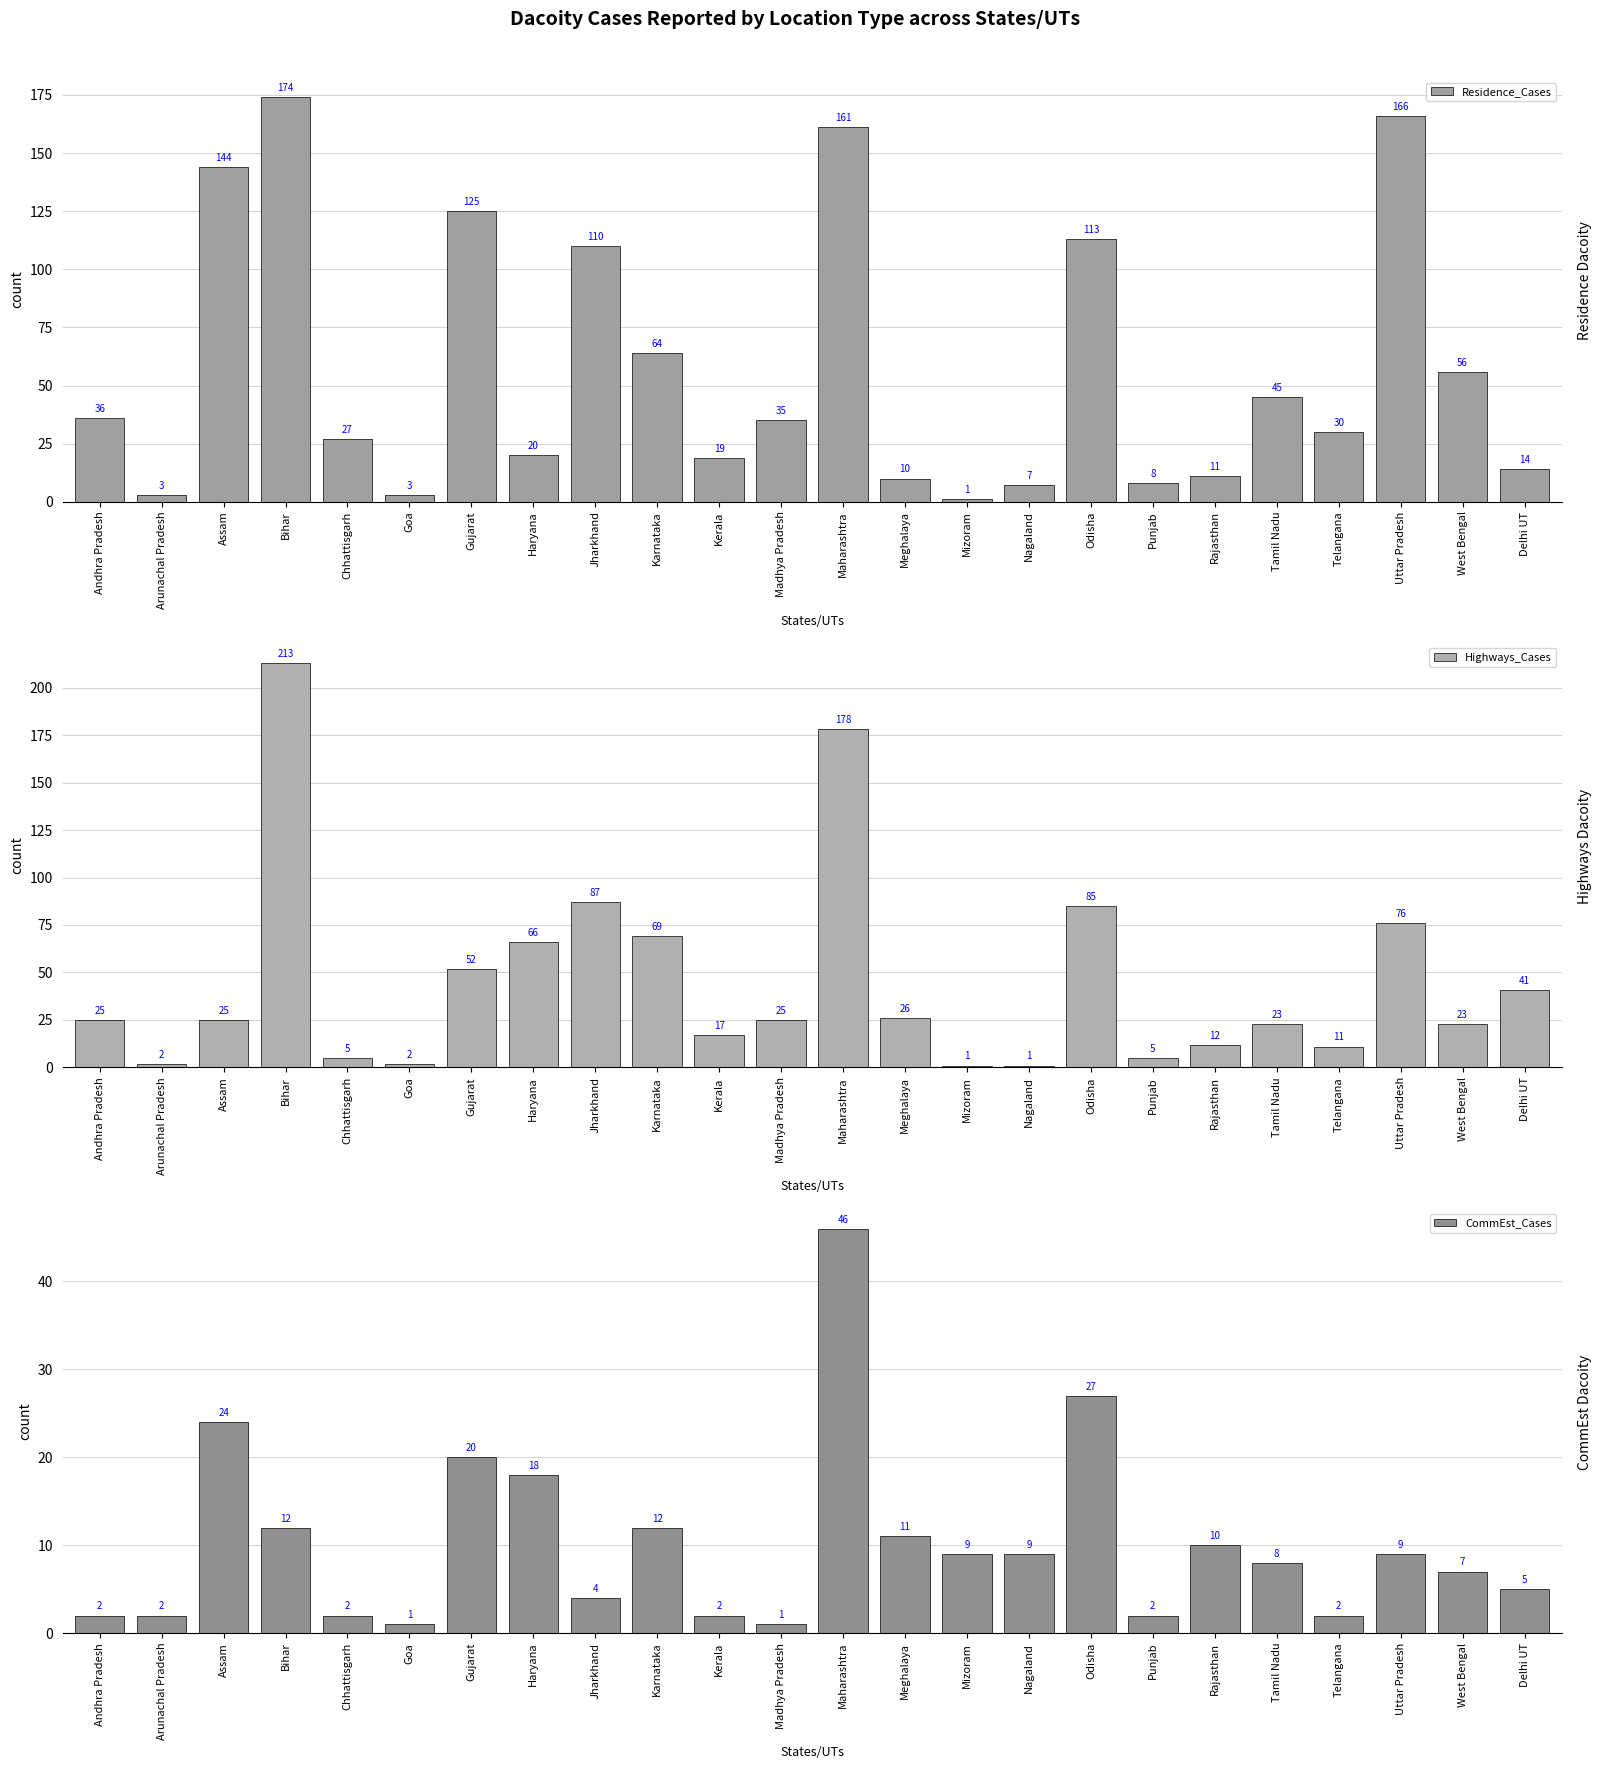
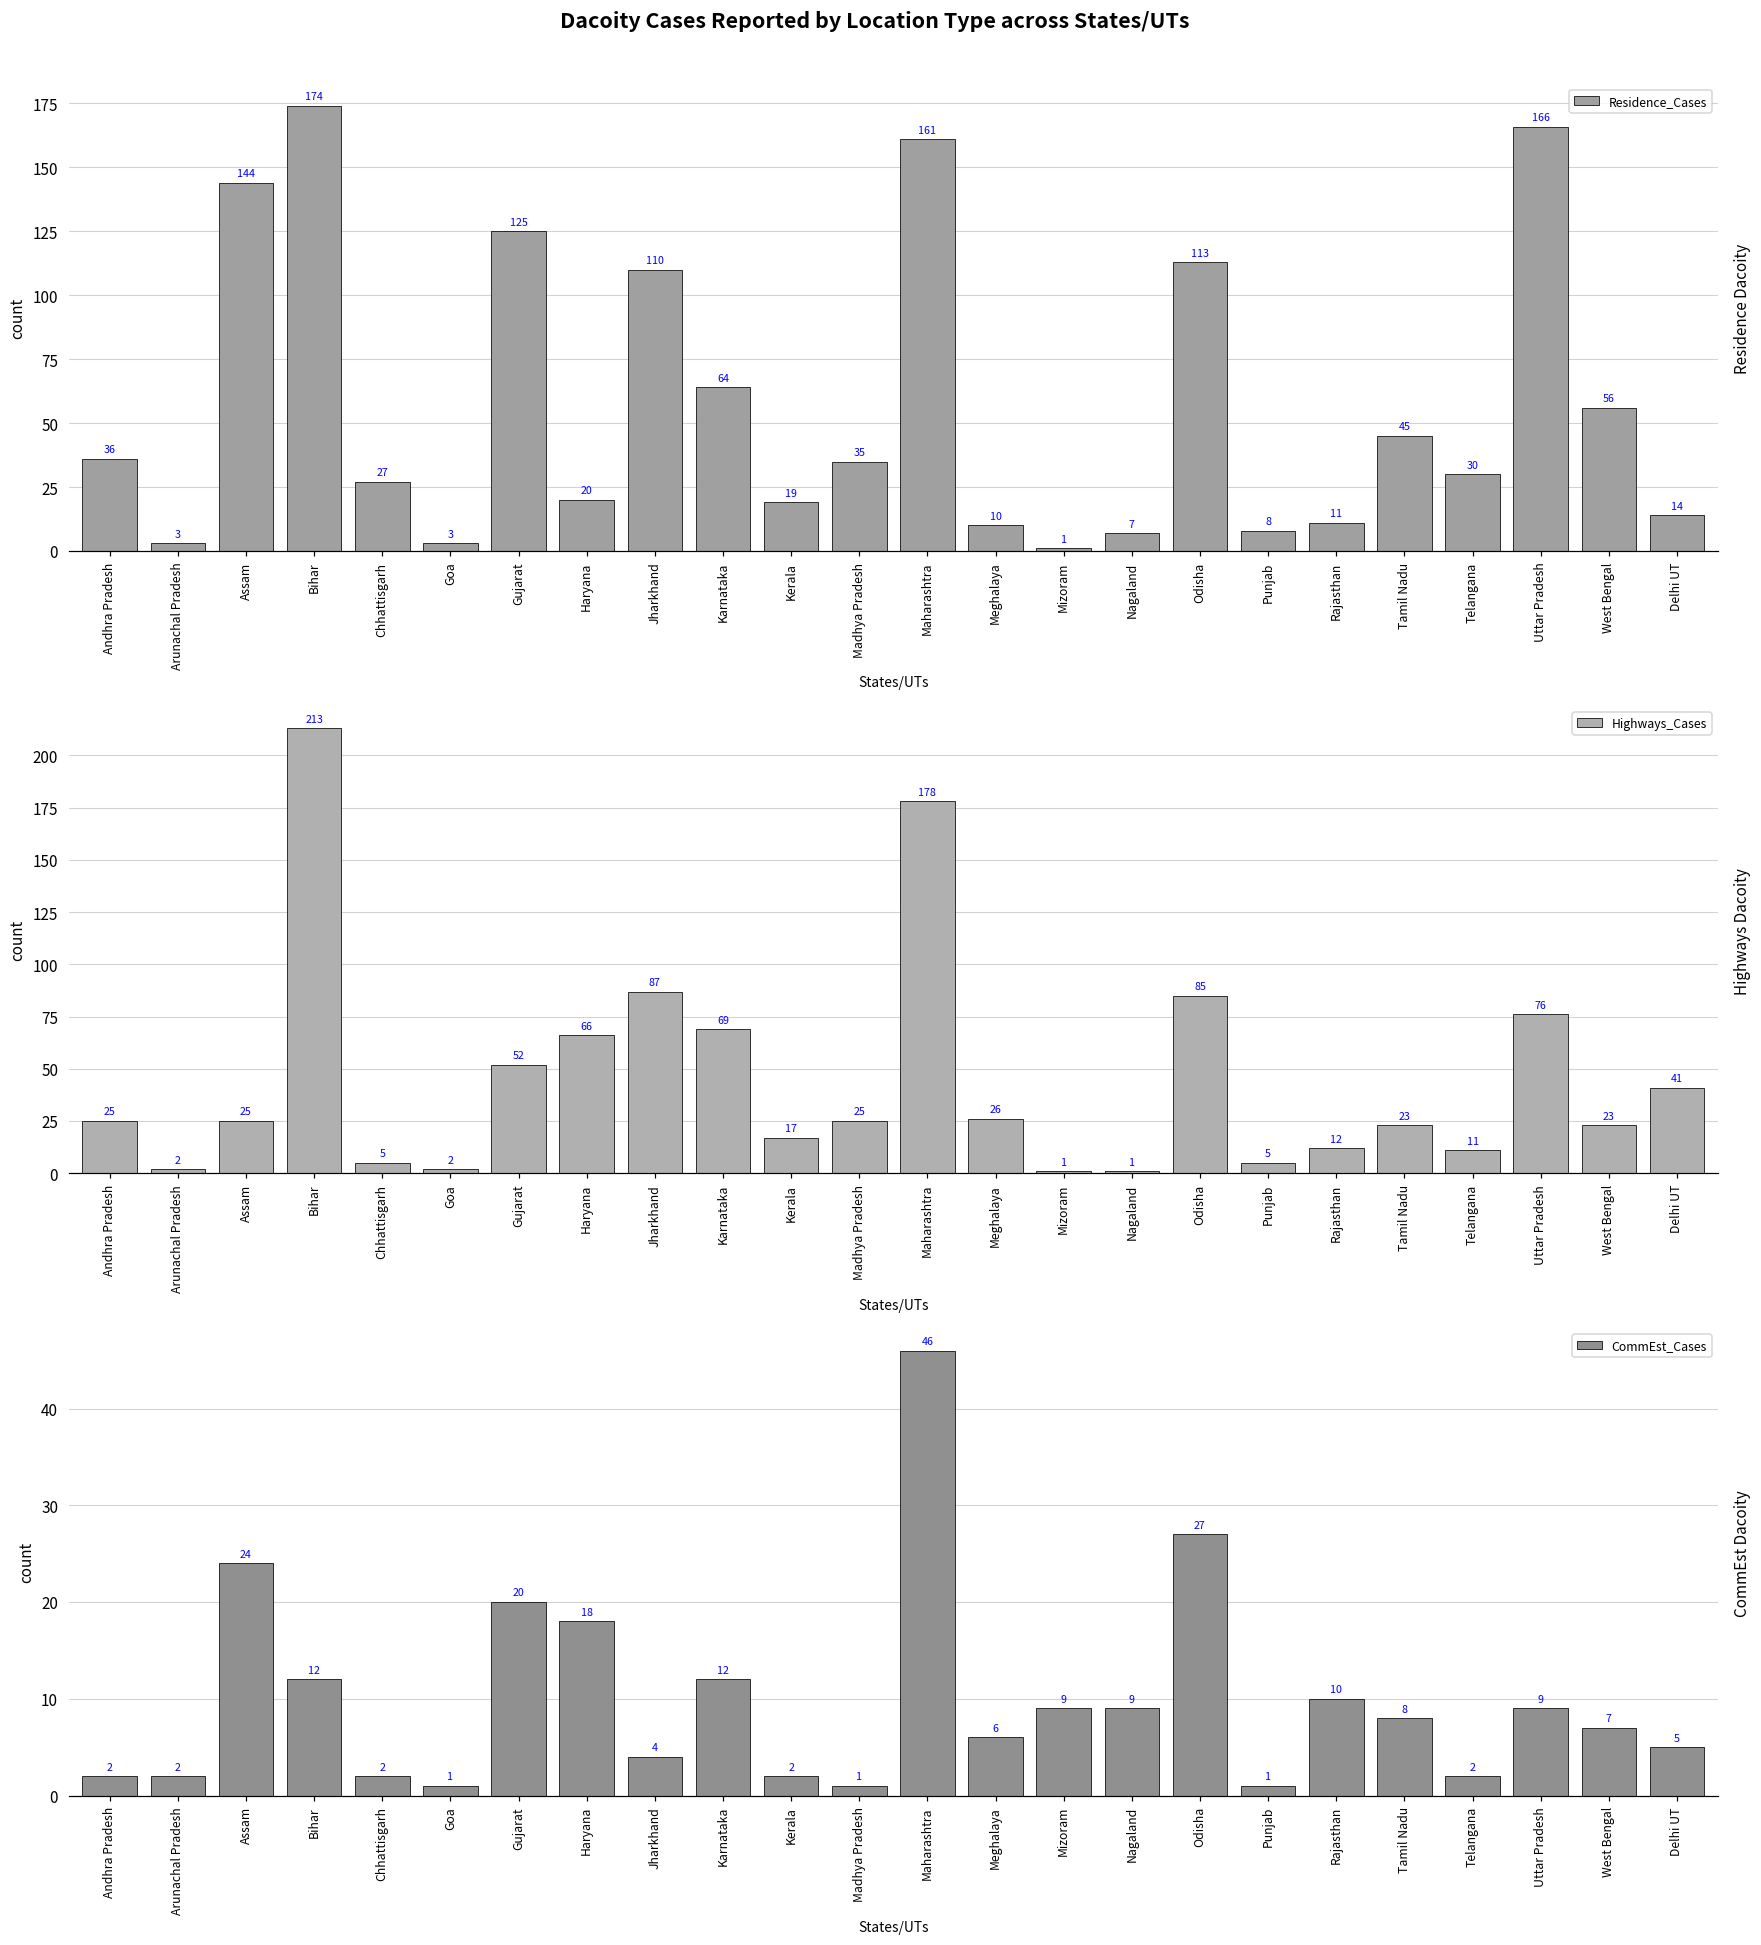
  {
    "Residence Dacoity": {
      "Andhra Pradesh": 36,
      "Arunachal Pradesh": 3,
      "Assam": 144,
      "Bihar": 174,
      "Chhattisgarh": 27,
      "Goa": 3,
      "Gujarat": 125,
      "Haryana": 20,
      "Jharkhand": 110,
      "Karnataka": 64,
      "Kerala": 19,
      "Madhya Pradesh": 35,
      "Maharashtra": 161,
      "Meghalaya": 10,
      "Mizoram": 1,
      "Nagaland": 7,
      "Odisha": 113,
      "Punjab": 8,
      "Rajasthan": 11,
      "Tamil Nadu": 45,
      "Telangana": 30,
      "Uttar Pradesh": 166,
      "West Bengal": 56,
      "Delhi UT": 14
    },
    "Highways Dacoity": {
      "Andhra Pradesh": 25,
      "Arunachal Pradesh": 2,
      "Assam": 25,
      "Bihar": 213,
      "Chhattisgarh": 5,
      "Goa": 2,
      "Gujarat": 52,
      "Haryana": 66,
      "Jharkhand": 87,
      "Karnataka": 69,
      "Kerala": 17,
      "Madhya Pradesh": 25,
      "Maharashtra": 178,
      "Meghalaya": 26,
      "Mizoram": 1,
      "Nagaland": 1,
      "Odisha": 85,
      "Punjab": 5,
      "Rajasthan": 12,
      "Tamil Nadu": 23,
      "Telangana": 11,
      "Uttar Pradesh": 76,
      "West Bengal": 23,
      "Delhi UT": 41
    },
    "CommEst Dacoity": {
      "Andhra Pradesh": 2,
      "Arunachal Pradesh": 2,
      "Assam": 24,
      "Bihar": 12,
      "Chhattisgarh": 2,
      "Goa": 1,
      "Gujarat": 20,
      "Haryana": 18,
      "Jharkhand": 4,
      "Karnataka": 12,
      "Kerala": 2,
      "Madhya Pradesh": 1,
      "Maharashtra": 46,
-     "Meghalaya": 11,
+     "Meghalaya": 6,
      "Mizoram": 9,
      "Nagaland": 9,
      "Odisha": 27,
-     "Punjab": 2,
+     "Punjab": 1,
      "Rajasthan": 10,
      "Tamil Nadu": 8,
      "Telangana": 2,
      "Uttar Pradesh": 9,
      "West Bengal": 7,
      "Delhi UT": 5
    }
  }
